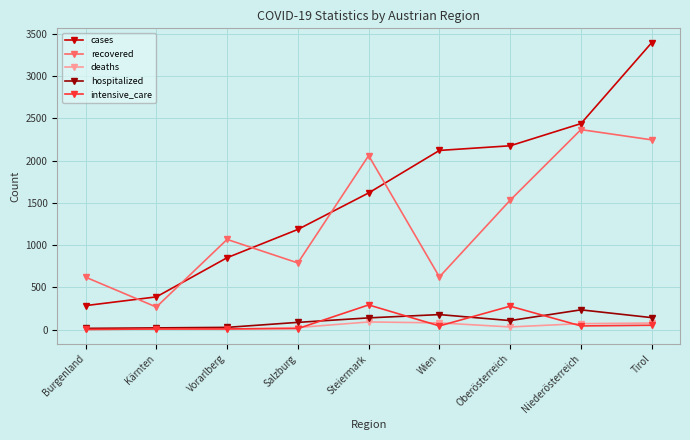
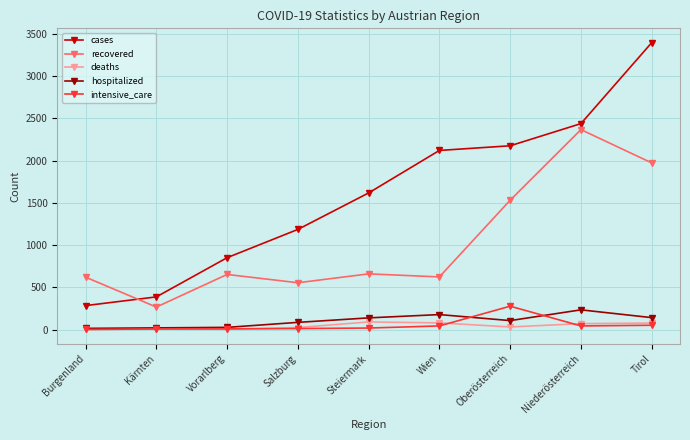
  {
    "recovered": {
      "Burgenland": 600,
      "Kärnten": 300,
-     "Vorarlberg": 1100,
-     "Salzburg": 800,
-     "Steiermark": 2100,
+     "Vorarlberg": 700,
+     "Salzburg": 600,
+     "Steiermark": 700,
      "Wien": 600,
      "Oberösterreich": 1500,
      "Niederösterreich": 2400,
-     "Tirol": 2200
+     "Tirol": 2000
    },
    "deaths": {
      "Steiermark": 100,
      "Wien": 100,
      "Oberösterreich": 0
    },
    "intensive_care": {
-     "Steiermark": 300,
+     "Steiermark": 0,
      "Wien": 0,
      "Oberösterreich": 300
    }
  }
